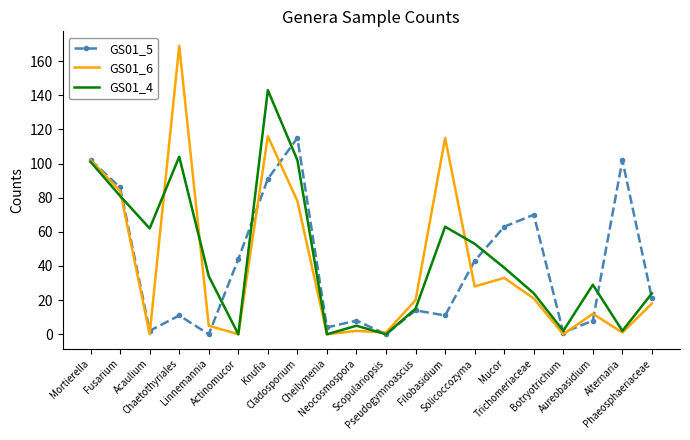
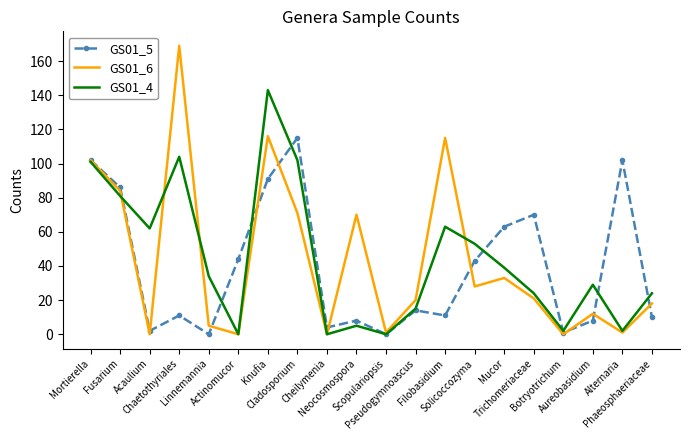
  {
    "GS01_5": {
      "Fusarium": 86,
      "Acaulium": 2,
      "Chaetothyriales": 11,
      "Linnemannia": 0,
      "Actinomucor": 44,
      "Knufia": 91,
      "Cladosporium": 115,
      "Cheilymenia": 4,
      "Neocosmospora": 8,
      "Filobasidium": 11,
      "Solicoccozyma": 43,
      "Mucor": 63,
      "Trichomeriaceae": 70,
      "Aureobasidium": 8,
      "Alternaria": 102,
-     "Phaeosphaeriaceae": 21
+     "Phaeosphaeriaceae": 10
    },
    "GS01_6": {
      "Fusarium": 84,
      "Acaulium": 0,
      "Chaetothyriales": 169,
      "Linnemannia": 5,
      "Knufia": 116,
-     "Cladosporium": 78,
-     "Neocosmospora": 2,
+     "Cladosporium": 71,
+     "Neocosmospora": 70,
      "Pseudogymnoascus": 20,
      "Filobasidium": 115,
      "Solicoccozyma": 28,
      "Mucor": 33,
      "Trichomeriaceae": 21,
      "Aureobasidium": 12,
      "Phaeosphaeriaceae": 18
    },
    "GS01_4": {
      "Fusarium": 81,
      "Acaulium": 62,
      "Chaetothyriales": 104,
      "Linnemannia": 34,
      "Knufia": 143,
      "Cladosporium": 102,
      "Neocosmospora": 5,
      "Filobasidium": 63,
      "Solicoccozyma": 53,
      "Mucor": 39,
      "Trichomeriaceae": 24,
      "Aureobasidium": 29,
      "Phaeosphaeriaceae": 24
    }
  }
